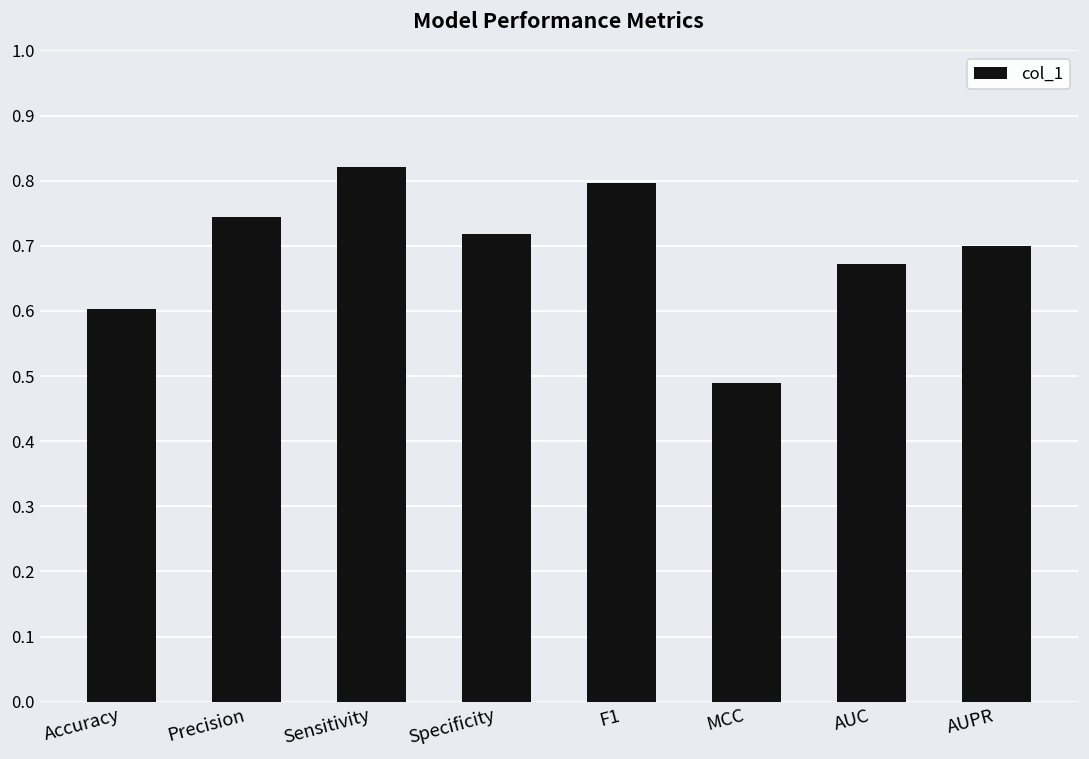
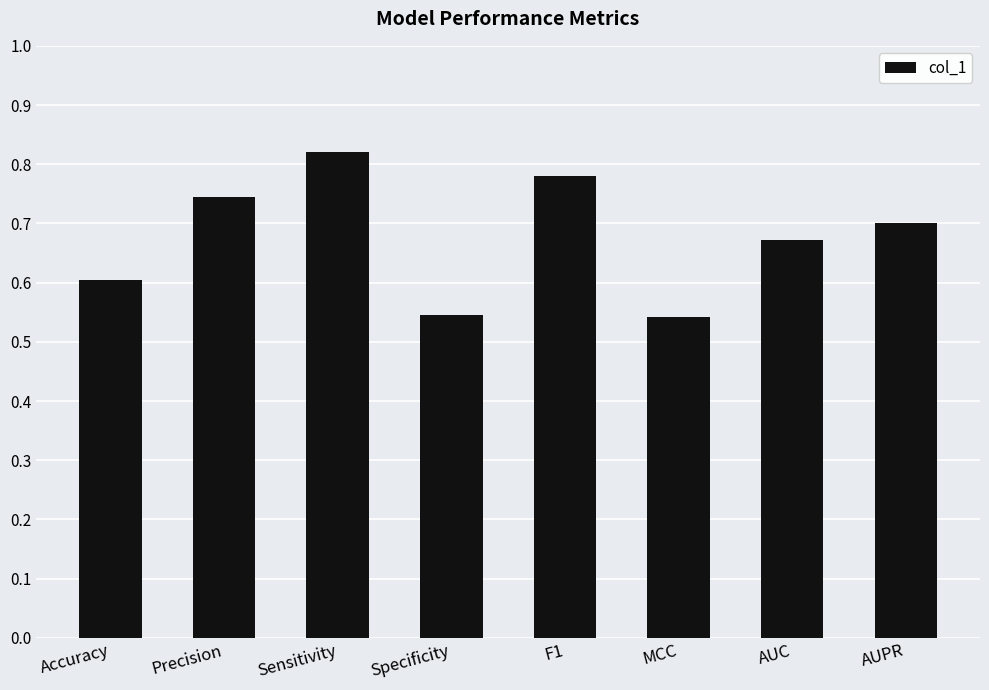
  {
    "Accuracy": 0.60,
    "Precision": 0.74,
    "Sensitivity": 0.82,
-   "Specificity": 0.72,
-   "F1": 0.80,
-   "MCC": 0.49,
+   "Specificity": 0.55,
+   "F1": 0.78,
+   "MCC": 0.54,
    "AUC": 0.67,
    "AUPR": 0.70
  }
